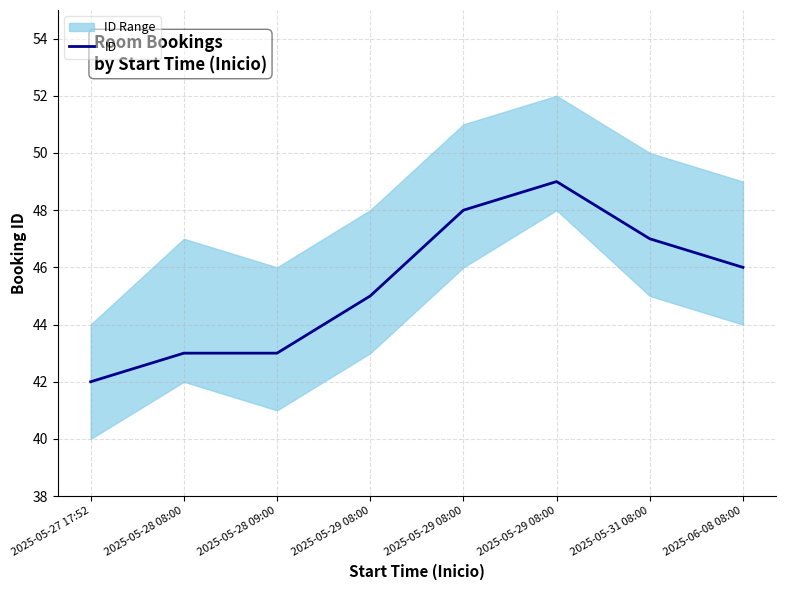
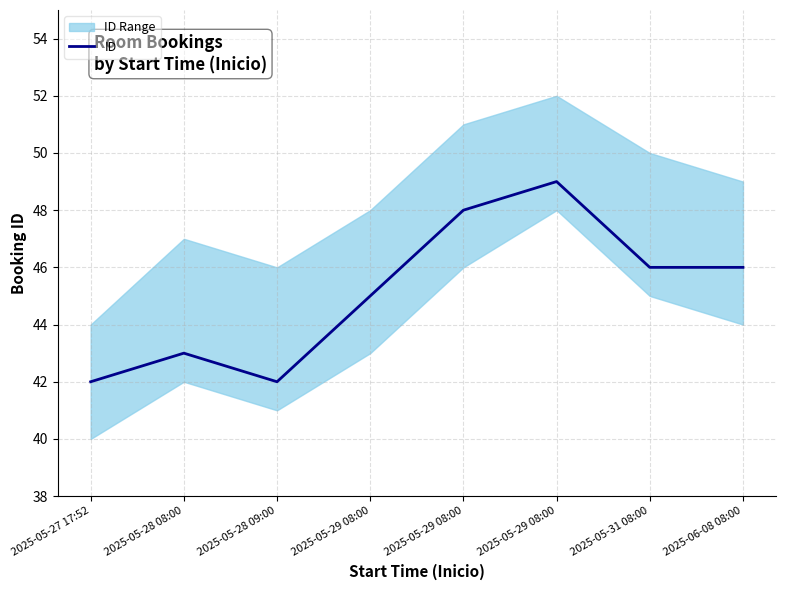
  {
    "ID": {
      "2025-05-27 17:52": 42,
      "2025-05-28 08:00": 43,
-     "2025-05-28 09:00": 43,
-     "2025-05-31 08:00": 47,
+     "2025-05-28 09:00": 42,
+     "2025-05-31 08:00": 46,
      "2025-06-08 08:00": 46
    }
  }
